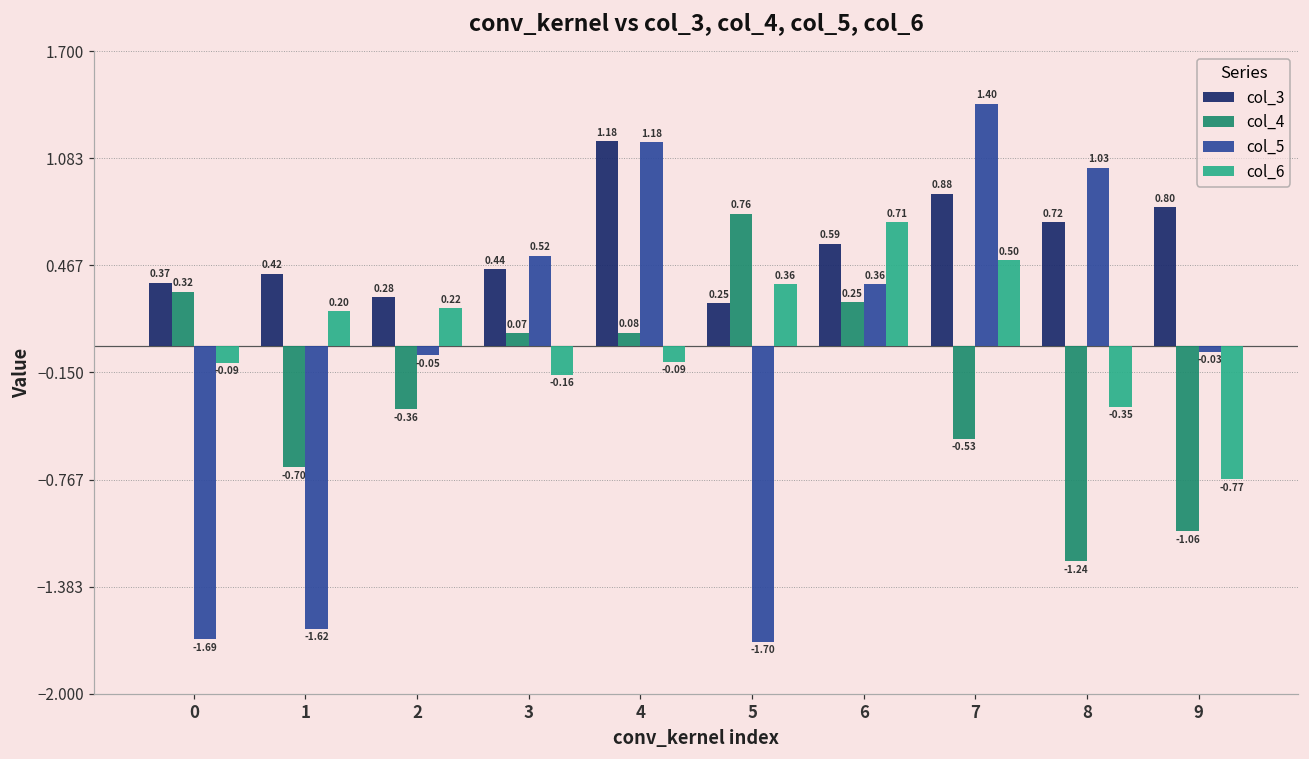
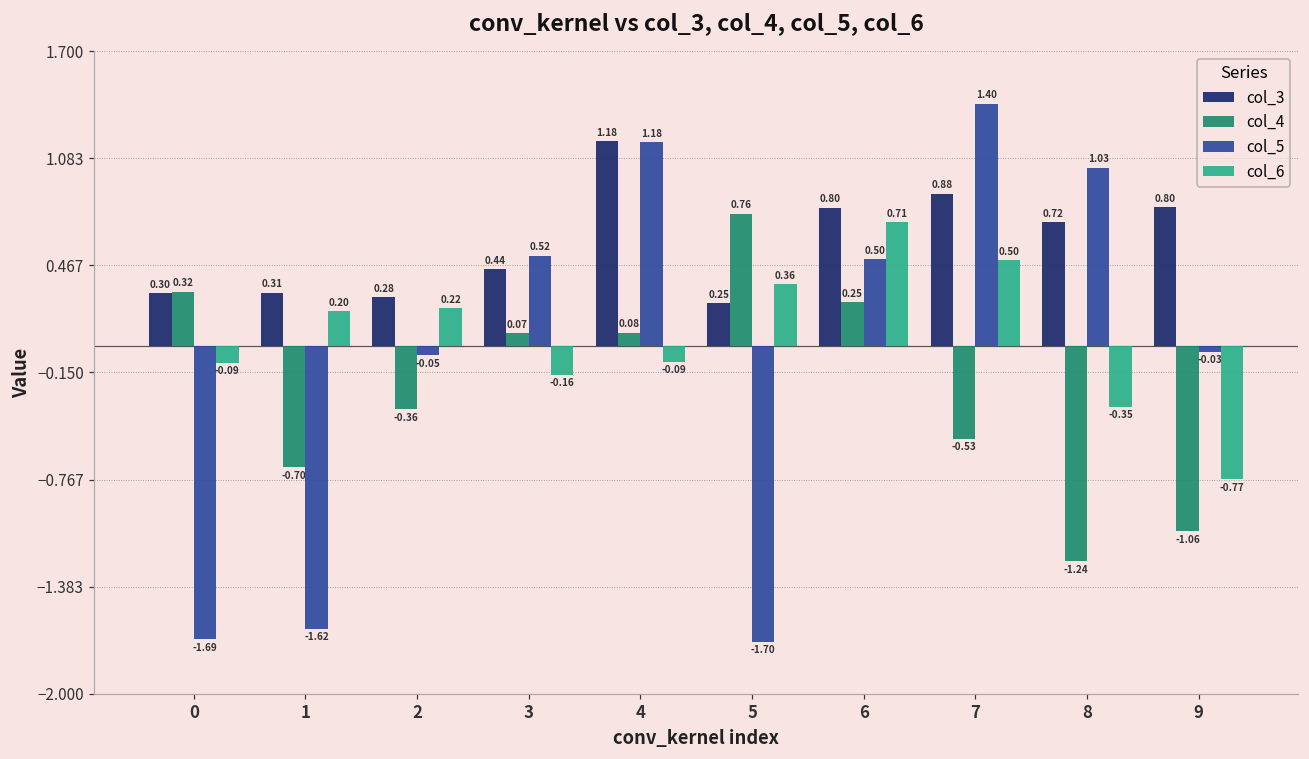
  {
    "col_3": {
-     "0": 0.37,
-     "1": 0.42,
+     "0": 0.30,
+     "1": 0.31,
      "2": 0.28,
      "3": 0.44,
      "4": 1.18,
      "5": 0.25,
-     "6": 0.59,
+     "6": 0.80,
      "7": 0.88,
      "8": 0.72,
      "9": 0.80
    },
    "col_5": {
      "0": -1.69,
      "1": -1.62,
      "2": -0.05,
      "3": 0.52,
      "4": 1.18,
      "5": -1.70,
-     "6": 0.36,
+     "6": 0.50,
      "7": 1.40,
      "8": 1.03,
      "9": -0.03
    }
  }
